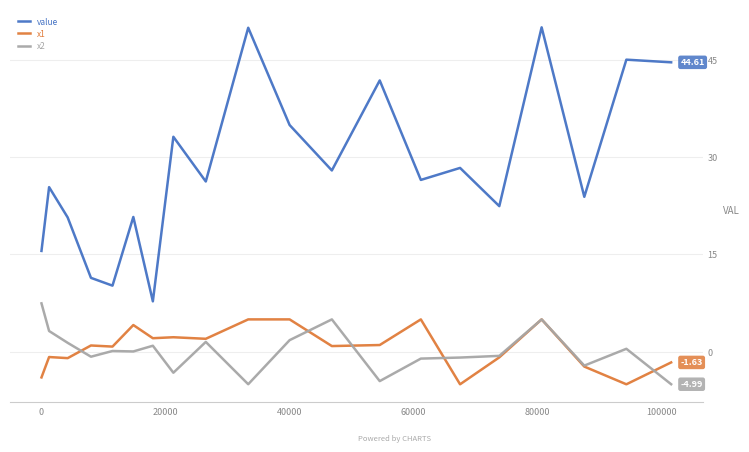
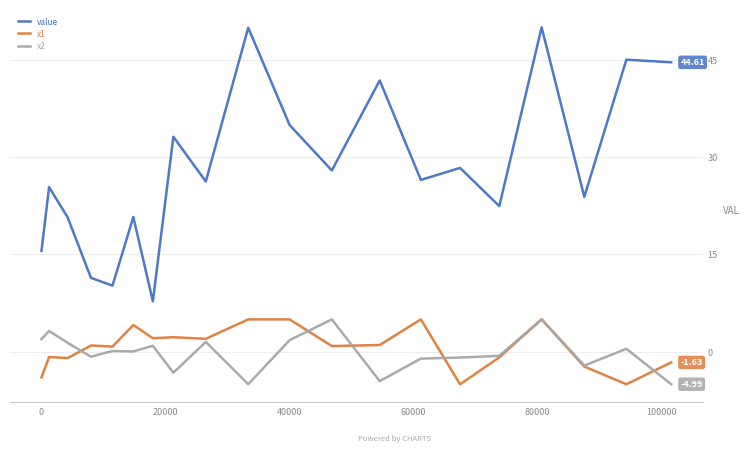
  {
    "value": {
      "0": 16
    },
    "x1": {
      "0": -4
    },
    "x2": {
-     "0": 7
+     "0": 2
    }
  }
